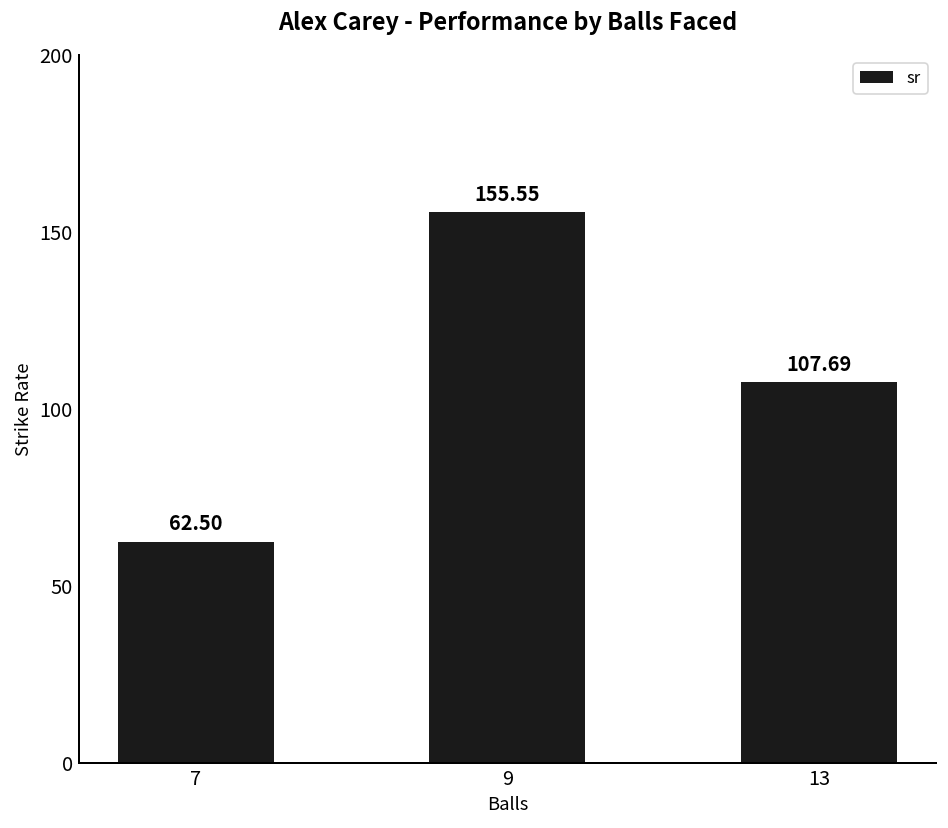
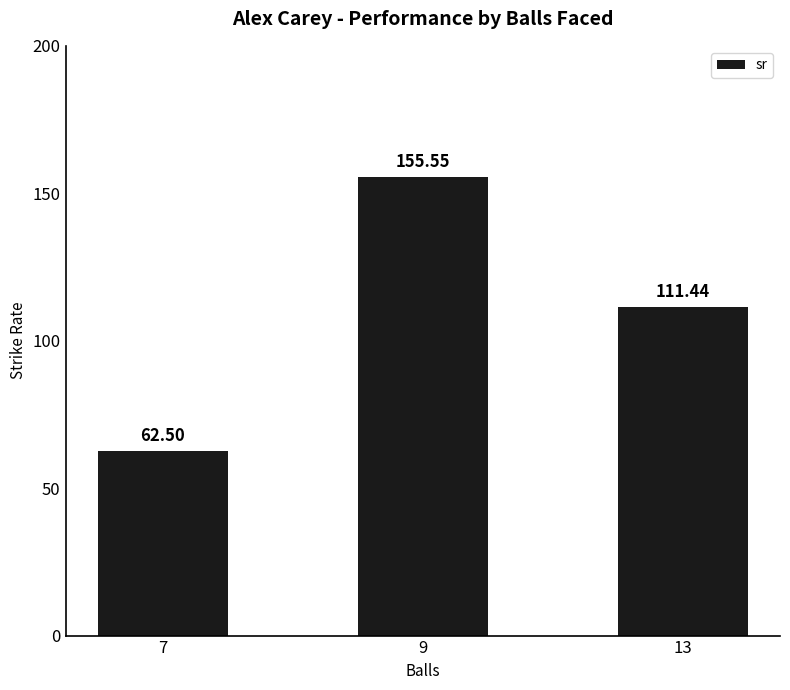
  {
    "7": 62.50,
    "9": 155.55,
-   "13": 107.69
+   "13": 111.44
  }
